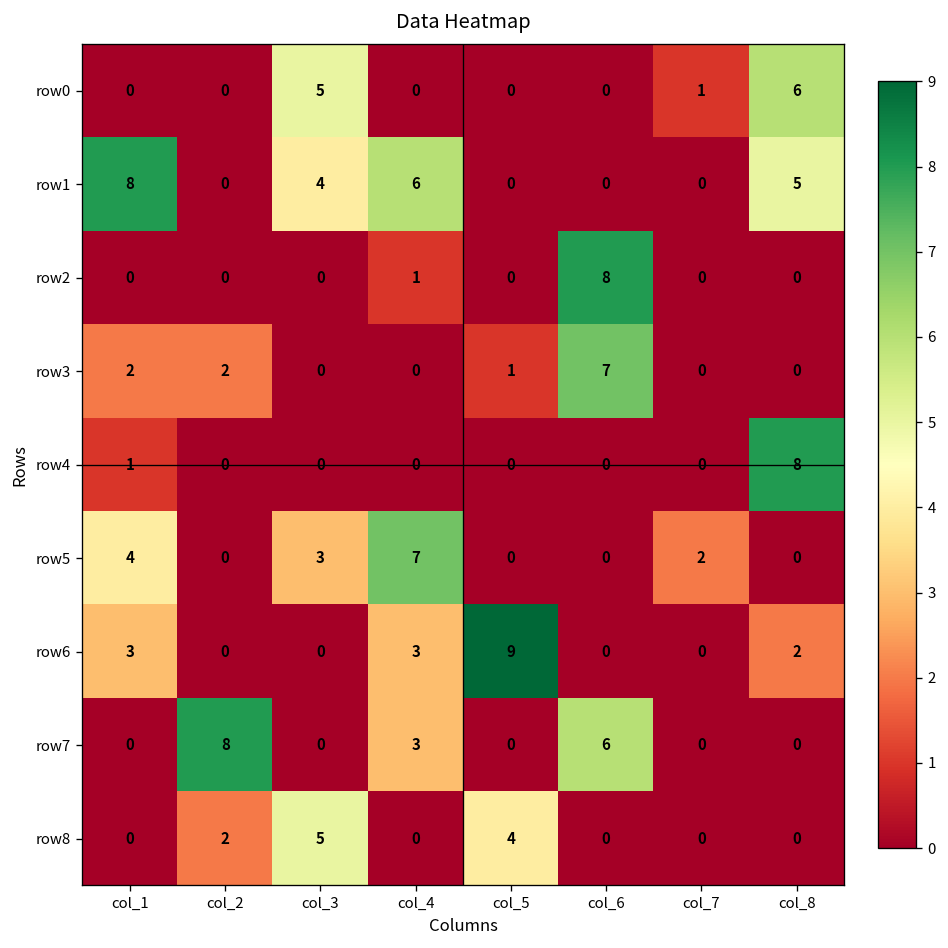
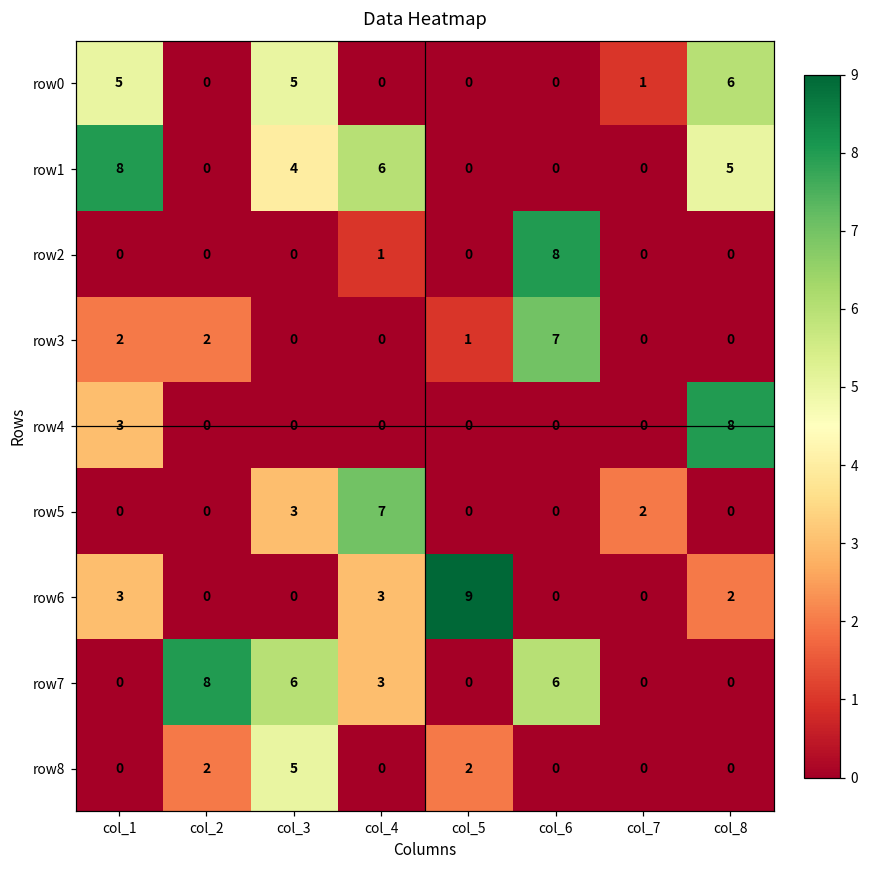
  {
    "row0": {
-     "col_1": 0,
+     "col_1": 5,
      "col_2": 0,
      "col_3": 5,
      "col_4": 0,
      "col_5": 0,
      "col_6": 0,
      "col_7": 1,
      "col_8": 6
    },
    "row1": {
      "col_1": 8,
      "col_2": 0,
      "col_3": 4,
      "col_4": 6,
      "col_5": 0,
      "col_6": 0,
      "col_7": 0,
      "col_8": 5
    },
    "row2": {
      "col_1": 0,
      "col_2": 0,
      "col_3": 0,
      "col_4": 1,
      "col_5": 0,
      "col_6": 8,
      "col_7": 0,
      "col_8": 0
    },
    "row3": {
      "col_1": 2,
      "col_2": 2,
      "col_3": 0,
      "col_4": 0,
      "col_5": 1,
      "col_6": 7,
      "col_7": 0,
      "col_8": 0
    },
    "row4": {
-     "col_1": 1,
+     "col_1": 3,
      "col_2": 0,
      "col_3": 0,
      "col_4": 0,
      "col_5": 0,
      "col_6": 0,
      "col_7": 0,
      "col_8": 8
    },
    "row5": {
-     "col_1": 4,
+     "col_1": 0,
      "col_2": 0,
      "col_3": 3,
      "col_4": 7,
      "col_5": 0,
      "col_6": 0,
      "col_7": 2,
      "col_8": 0
    },
    "row6": {
      "col_1": 3,
      "col_2": 0,
      "col_3": 0,
      "col_4": 3,
      "col_5": 9,
      "col_6": 0,
      "col_7": 0,
      "col_8": 2
    },
    "row7": {
      "col_1": 0,
      "col_2": 8,
-     "col_3": 0,
+     "col_3": 6,
      "col_4": 3,
      "col_5": 0,
      "col_6": 6,
      "col_7": 0,
      "col_8": 0
    },
    "row8": {
      "col_1": 0,
      "col_2": 2,
      "col_3": 5,
      "col_4": 0,
-     "col_5": 4,
+     "col_5": 2,
      "col_6": 0,
      "col_7": 0,
      "col_8": 0
    }
  }
